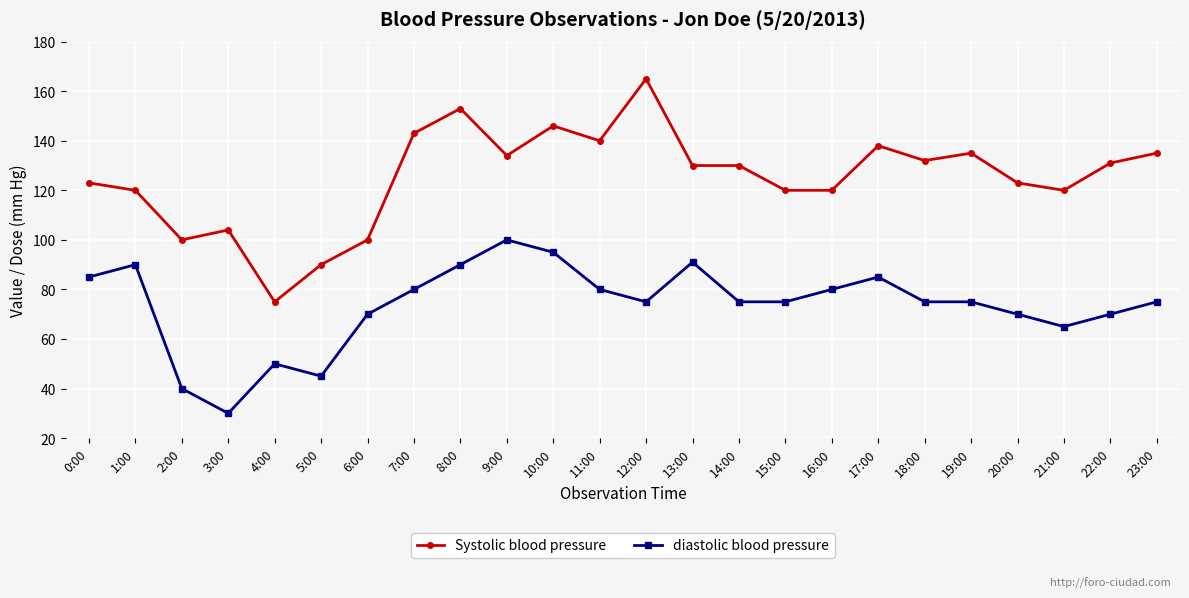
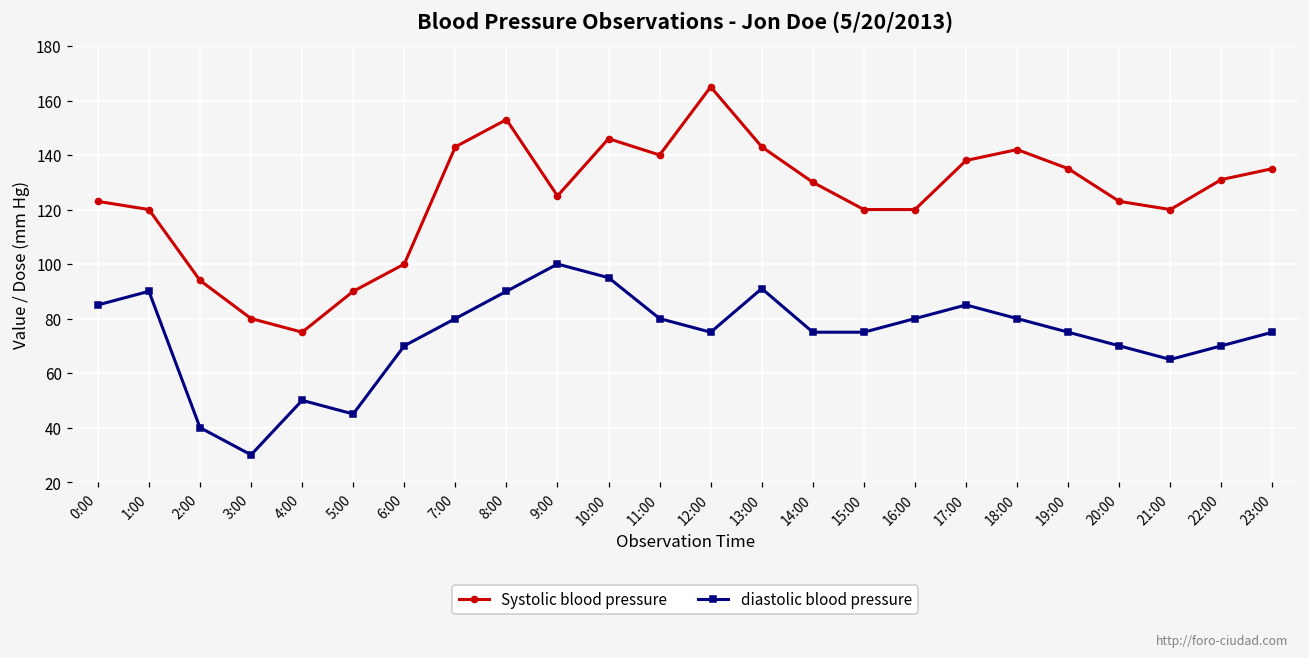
  {
    "Systolic blood pressure": {
      "0:00": 123,
      "1:00": 120,
-     "2:00": 100,
-     "3:00": 104,
+     "2:00": 94,
+     "3:00": 80,
      "4:00": 75,
      "5:00": 90,
      "6:00": 100,
      "7:00": 143,
      "8:00": 153,
-     "9:00": 134,
+     "9:00": 125,
      "10:00": 146,
      "11:00": 140,
      "12:00": 165,
-     "13:00": 130,
+     "13:00": 143,
      "14:00": 130,
      "15:00": 120,
      "16:00": 120,
      "17:00": 138,
-     "18:00": 132,
+     "18:00": 142,
      "19:00": 135,
      "20:00": 123,
      "21:00": 120,
      "22:00": 131,
      "23:00": 135
    },
    "diastolic blood pressure": {
      "0:00": 85,
      "1:00": 90,
      "2:00": 40,
      "3:00": 30,
      "4:00": 50,
      "5:00": 45,
      "6:00": 70,
      "7:00": 80,
      "8:00": 90,
      "9:00": 100,
      "10:00": 95,
      "11:00": 80,
      "12:00": 75,
      "13:00": 91,
      "14:00": 75,
      "15:00": 75,
      "16:00": 80,
      "17:00": 85,
-     "18:00": 75,
+     "18:00": 80,
      "19:00": 75,
      "20:00": 70,
      "21:00": 65,
      "22:00": 70,
      "23:00": 75
    }
  }
